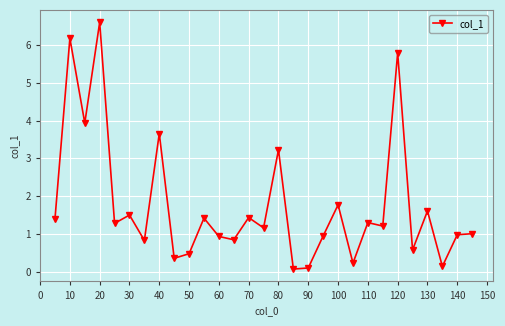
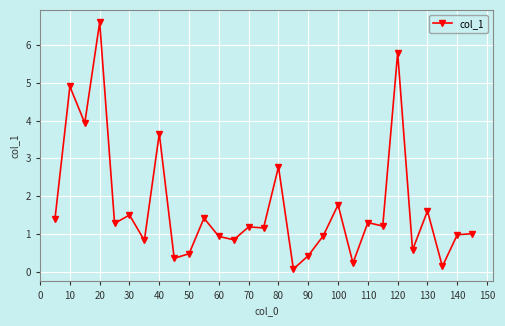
  {
-   "10": 6.2,
+   "10": 4.9,
    "20": 6.6,
    "30": 1.5,
    "40": 3.7,
    "50": 0.5,
    "60": 0.9,
-   "70": 1.4,
-   "80": 3.2,
-   "90": 0.1,
+   "70": 1.2,
+   "80": 2.8,
+   "90": 0.4,
    "100": 1.8,
    "110": 1.3,
    "120": 5.8,
    "130": 1.6,
    "140": 1.0
  }
